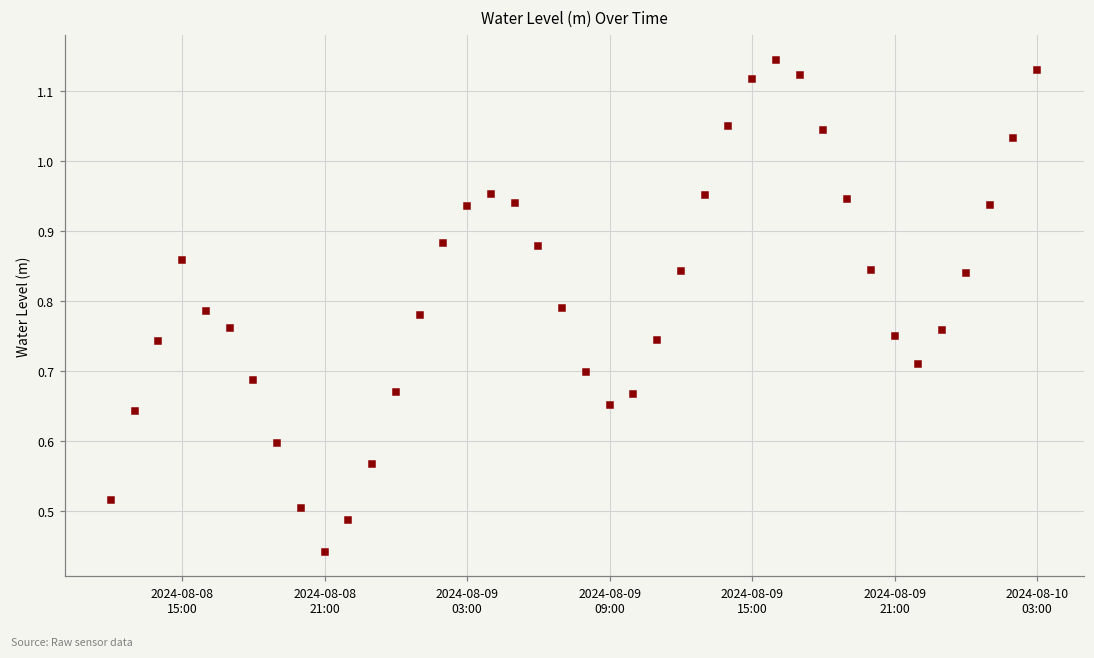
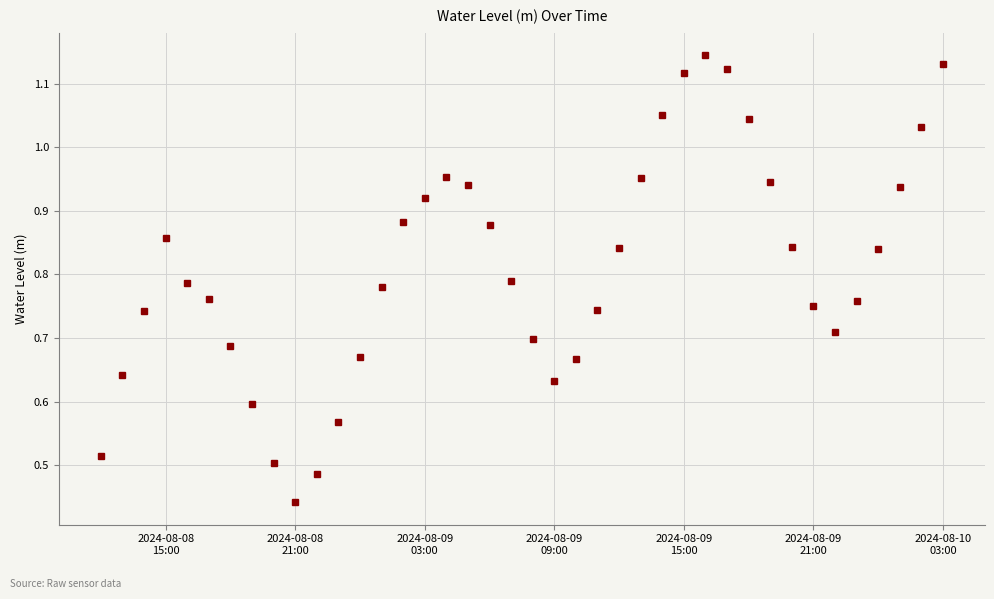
  {
    "2024-08-08 15:00": 0.86,
    "2024-08-08 21:00": 0.44,
-   "2024-08-09 03:00": 0.94,
-   "2024-08-09 09:00": 0.65,
+   "2024-08-09 03:00": 0.92,
+   "2024-08-09 09:00": 0.63,
    "2024-08-09 15:00": 1.12,
    "2024-08-09 21:00": 0.75,
    "2024-08-10 03:00": 1.13
  }
